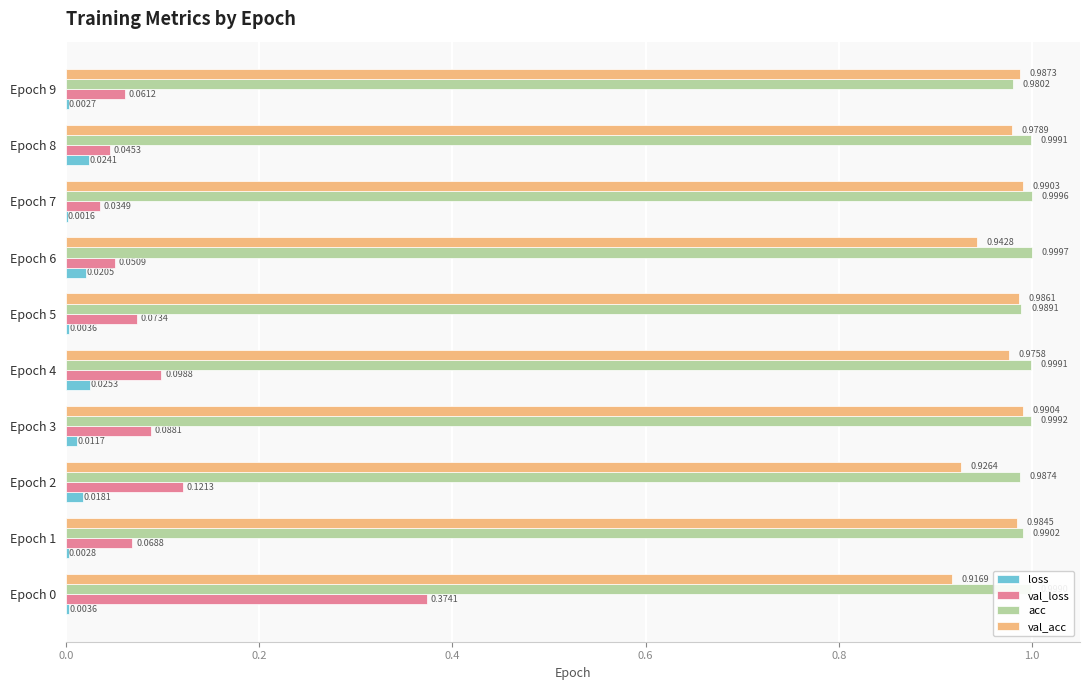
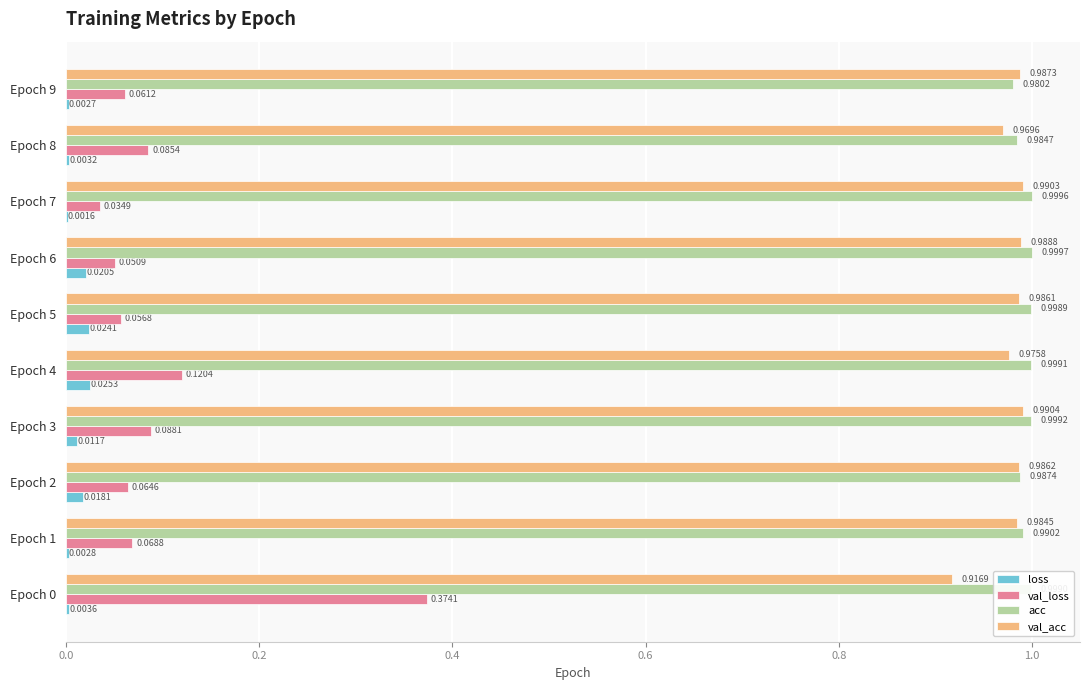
  {
    "loss": {
      "Epoch 9": 0.0027,
-     "Epoch 8": 0.0241,
+     "Epoch 8": 0.0032,
      "Epoch 7": 0.0016,
      "Epoch 6": 0.0205,
-     "Epoch 5": 0.0036,
+     "Epoch 5": 0.0241,
      "Epoch 4": 0.0253,
      "Epoch 3": 0.0117,
      "Epoch 2": 0.0181,
      "Epoch 1": 0.0028,
      "Epoch 0": 0.0036
    },
    "val_loss": {
      "Epoch 9": 0.0612,
-     "Epoch 8": 0.0453,
+     "Epoch 8": 0.0854,
      "Epoch 7": 0.0349,
      "Epoch 6": 0.0509,
-     "Epoch 5": 0.0734,
-     "Epoch 4": 0.0988,
+     "Epoch 5": 0.0568,
+     "Epoch 4": 0.1204,
      "Epoch 3": 0.0881,
-     "Epoch 2": 0.1213,
+     "Epoch 2": 0.0646,
      "Epoch 1": 0.0688,
      "Epoch 0": 0.3741
    },
    "acc": {
      "Epoch 9": 0.9802,
-     "Epoch 8": 0.9991,
+     "Epoch 8": 0.9847,
      "Epoch 7": 0.9996,
      "Epoch 6": 0.9997,
-     "Epoch 5": 0.9891,
+     "Epoch 5": 0.9989,
      "Epoch 4": 0.9991,
      "Epoch 3": 0.9992,
      "Epoch 2": 0.9874,
      "Epoch 1": 0.9902
    },
    "val_acc": {
      "Epoch 9": 0.9873,
-     "Epoch 8": 0.9789,
+     "Epoch 8": 0.9696,
      "Epoch 7": 0.9903,
-     "Epoch 6": 0.9428,
+     "Epoch 6": 0.9888,
      "Epoch 5": 0.9861,
      "Epoch 4": 0.9758,
      "Epoch 3": 0.9904,
-     "Epoch 2": 0.9264,
+     "Epoch 2": 0.9862,
      "Epoch 1": 0.9845,
      "Epoch 0": 0.9169
    }
  }
